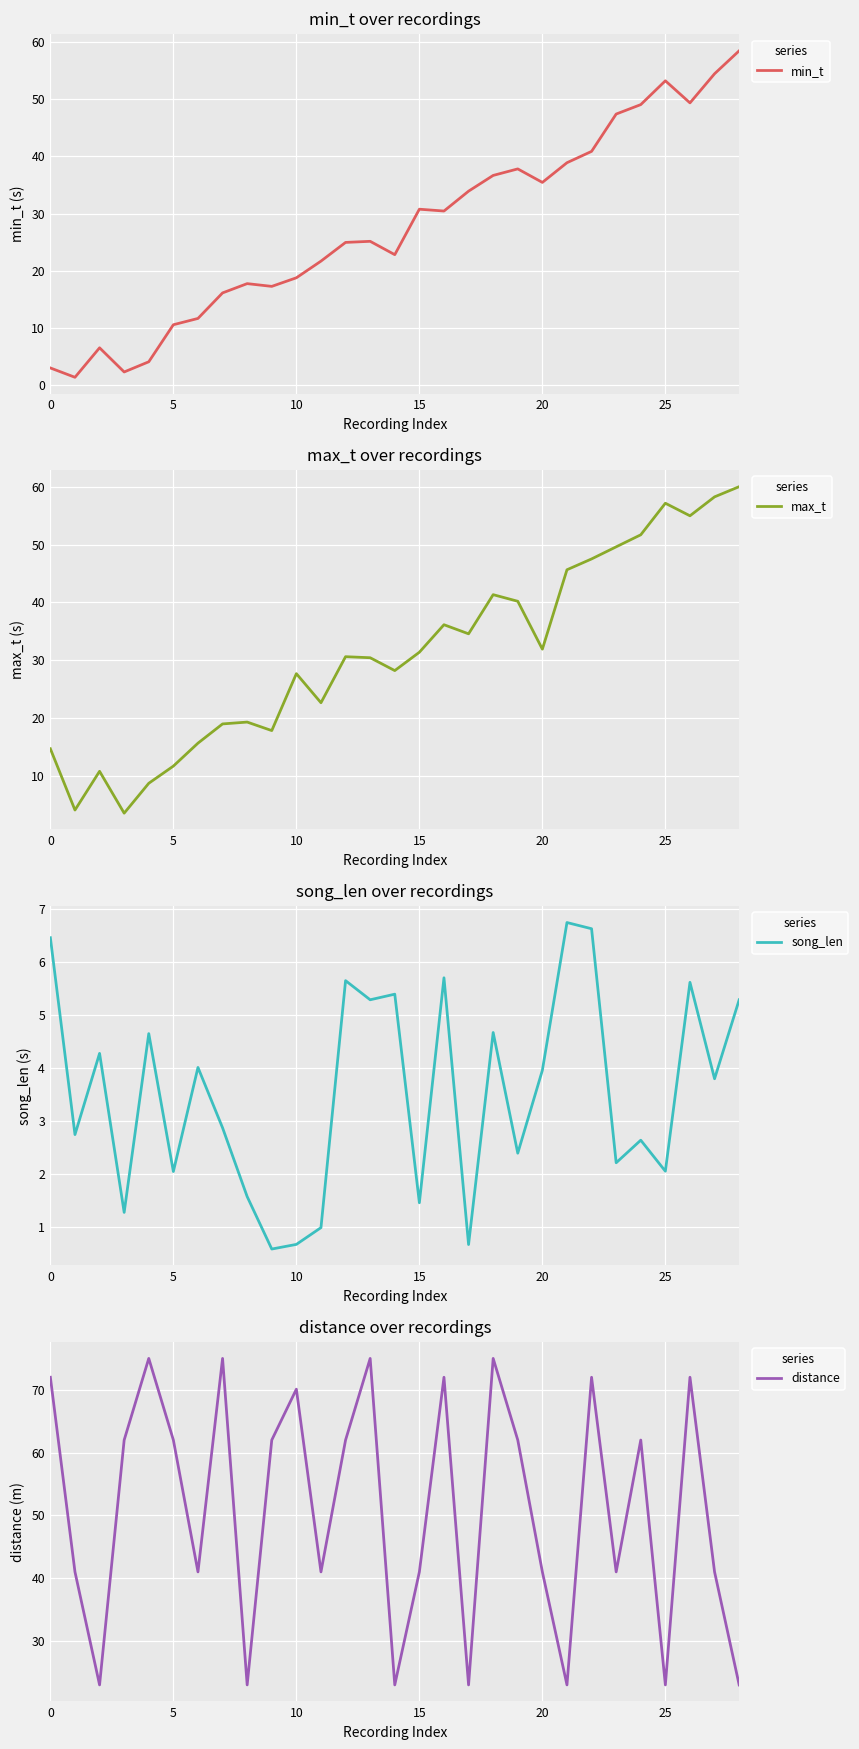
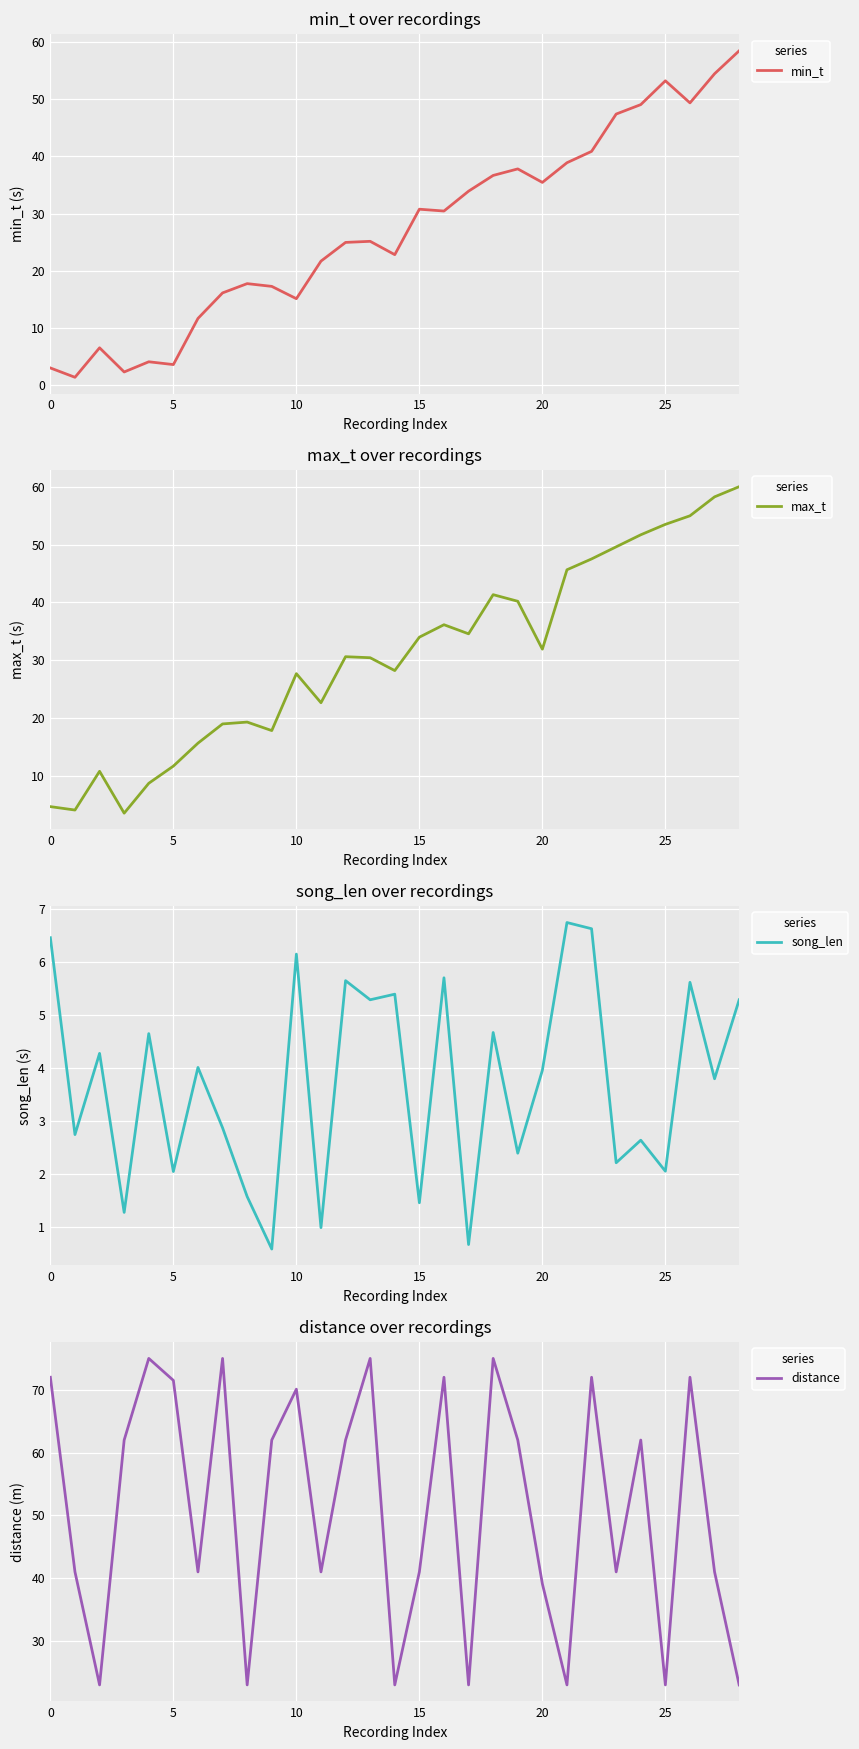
  {
    "min_t over recordings": {
      "0": 3,
-     "5": 11,
-     "10": 19,
+     "5": 4,
+     "10": 15,
      "15": 31,
      "20": 35,
      "25": 53
    },
    "max_t over recordings": {
-     "0": 15,
+     "0": 5,
      "5": 12,
      "10": 28,
-     "15": 31,
+     "15": 34,
      "20": 32,
-     "25": 57
+     "25": 53
    },
    "song_len over recordings": {
      "0": 6.5,
      "5": 2.0,
-     "10": 0.7,
+     "10": 6.2,
      "15": 1.5,
      "20": 4.0,
      "25": 2.0
    },
    "distance over recordings": {
      "0": 72,
-     "5": 62,
+     "5": 72,
      "10": 70,
      "15": 41,
-     "20": 41,
+     "20": 39,
      "25": 23
    }
  }
